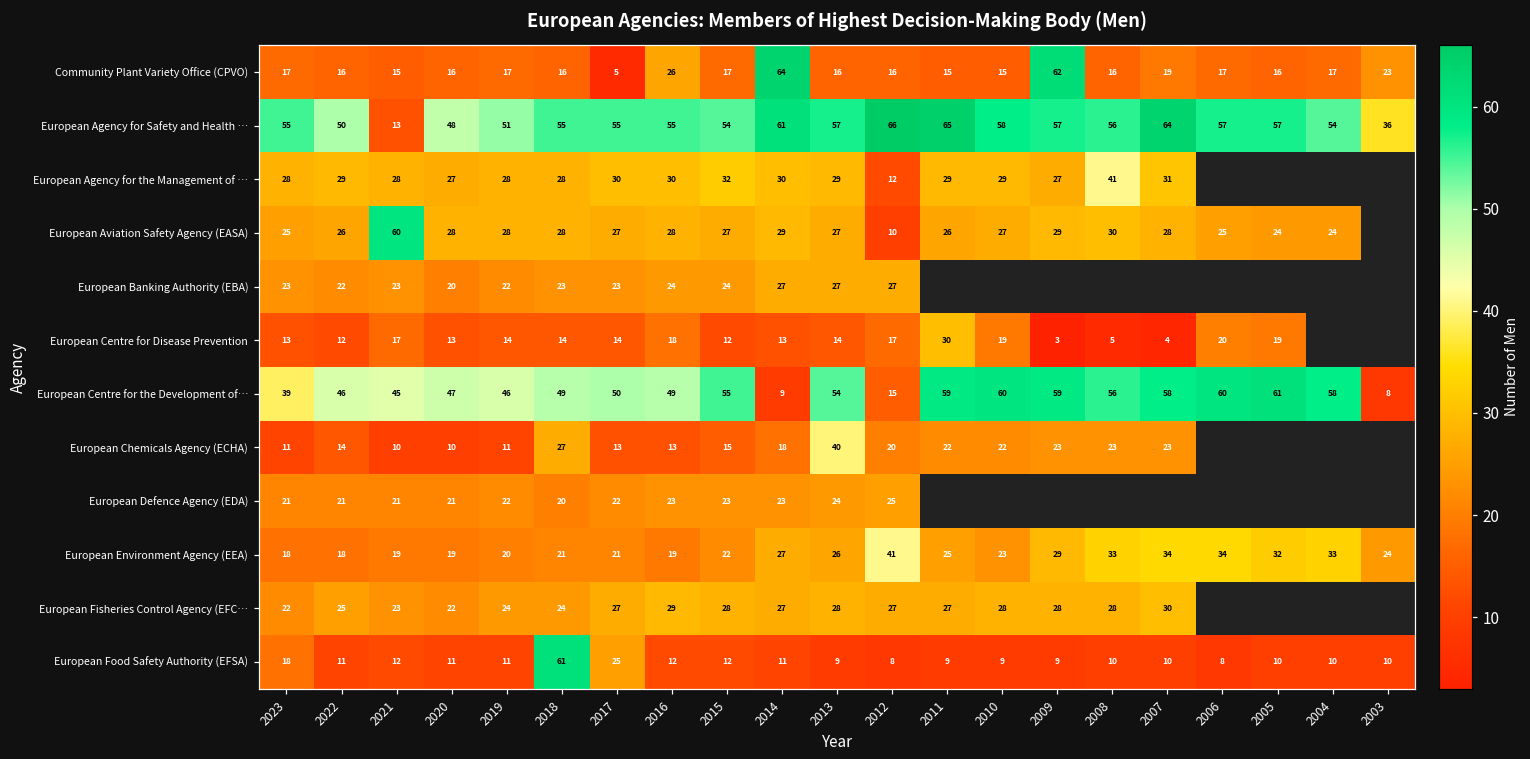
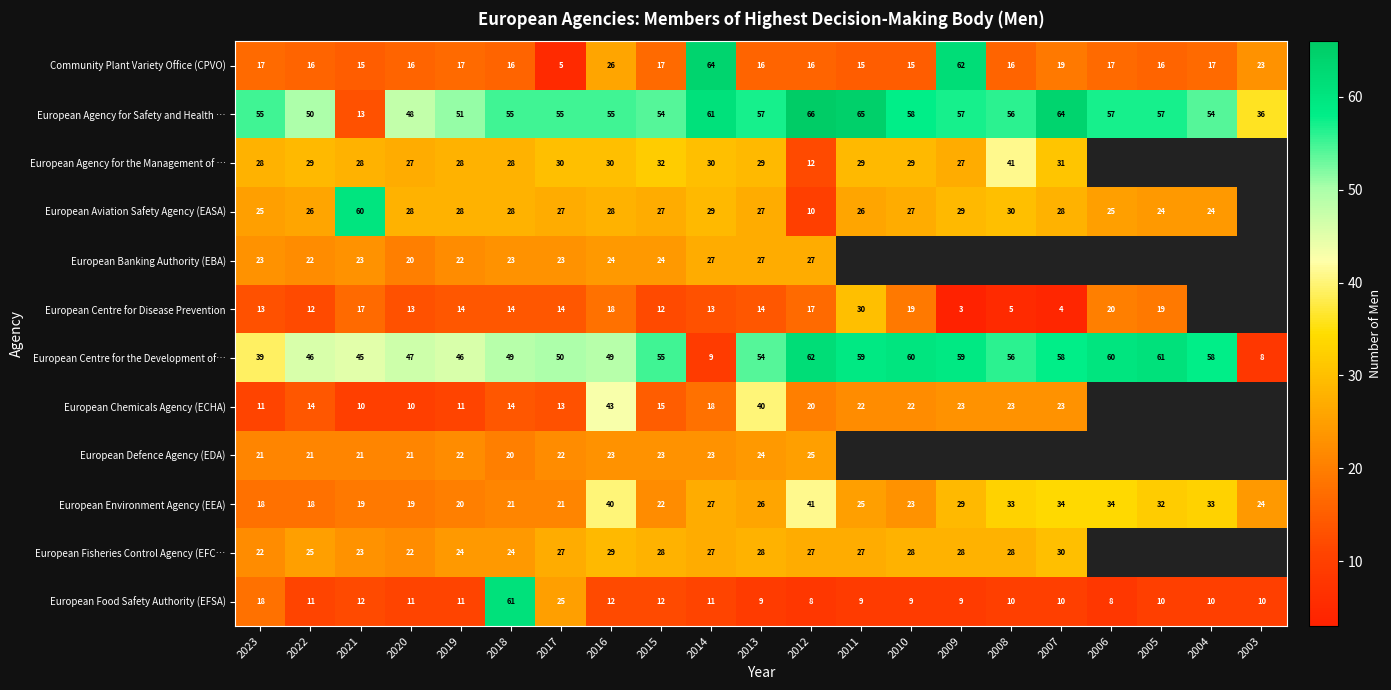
  {
    "European Centre for the Development of…": {
      "2023": 39,
      "2022": 46,
      "2021": 45,
      "2020": 47,
      "2019": 46,
      "2018": 49,
      "2017": 50,
      "2016": 49,
      "2015": 55,
      "2014": 9,
      "2013": 54,
-     "2012": 15,
+     "2012": 62,
      "2011": 59,
      "2010": 60,
      "2009": 59,
      "2008": 56,
      "2007": 58,
      "2006": 60,
      "2005": 61,
      "2004": 58,
      "2003": 8
    },
    "European Chemicals Agency (ECHA)": {
      "2023": 11,
      "2022": 14,
      "2021": 10,
      "2020": 10,
      "2019": 11,
-     "2018": 27,
+     "2018": 14,
      "2017": 13,
-     "2016": 13,
+     "2016": 43,
      "2015": 15,
      "2014": 18,
      "2013": 40,
      "2012": 20,
      "2011": 22,
      "2010": 22,
      "2009": 23,
      "2008": 23,
      "2007": 23
    },
    "European Environment Agency (EEA)": {
      "2023": 18,
      "2022": 18,
      "2021": 19,
      "2020": 19,
      "2019": 20,
      "2018": 21,
      "2017": 21,
-     "2016": 19,
+     "2016": 40,
      "2015": 22,
      "2014": 27,
      "2013": 26,
      "2012": 41,
      "2011": 25,
      "2010": 23,
      "2009": 29,
      "2008": 33,
      "2007": 34,
      "2006": 34,
      "2005": 32,
      "2004": 33,
      "2003": 24
    }
  }
